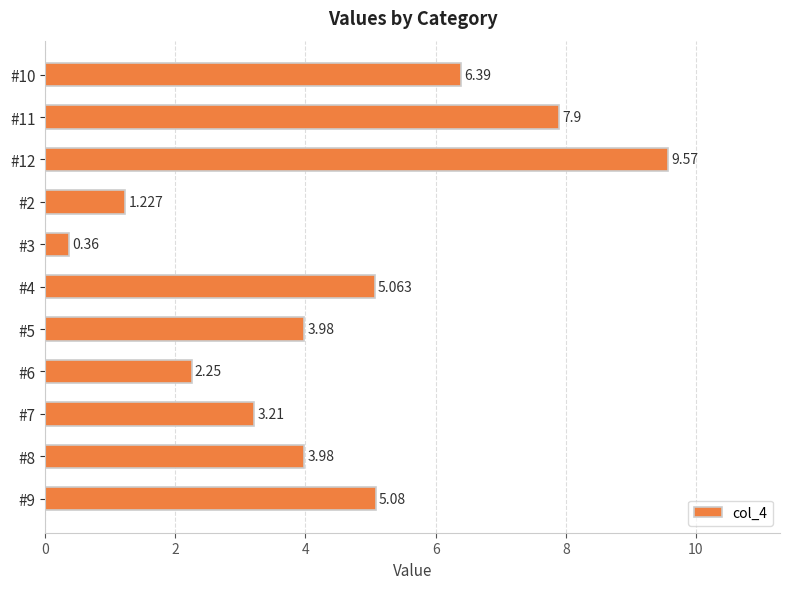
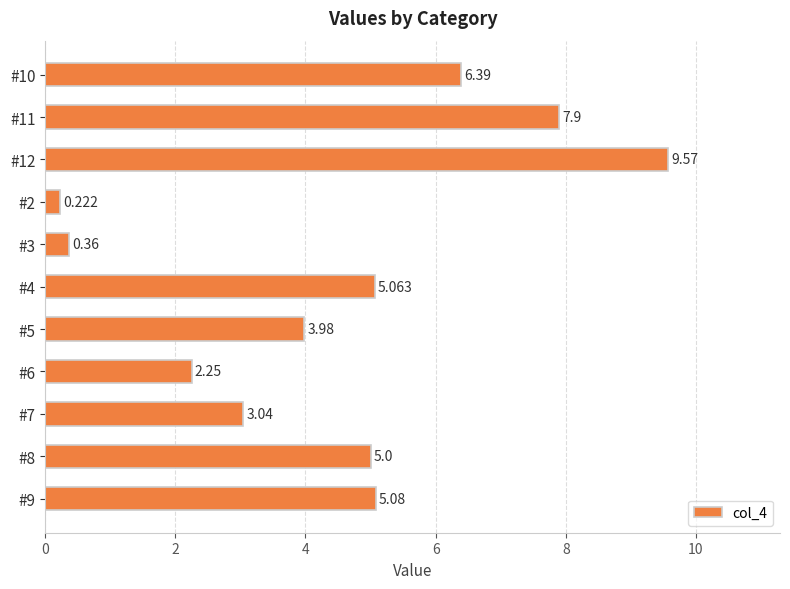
  {
    "#10": 6.39,
    "#11": 7.9,
    "#12": 9.57,
-   "#2": 1.227,
+   "#2": 0.222,
    "#3": 0.36,
    "#4": 5.063,
    "#5": 3.98,
    "#6": 2.25,
-   "#7": 3.21,
-   "#8": 3.98,
+   "#7": 3.04,
+   "#8": 5.0,
    "#9": 5.08
  }
